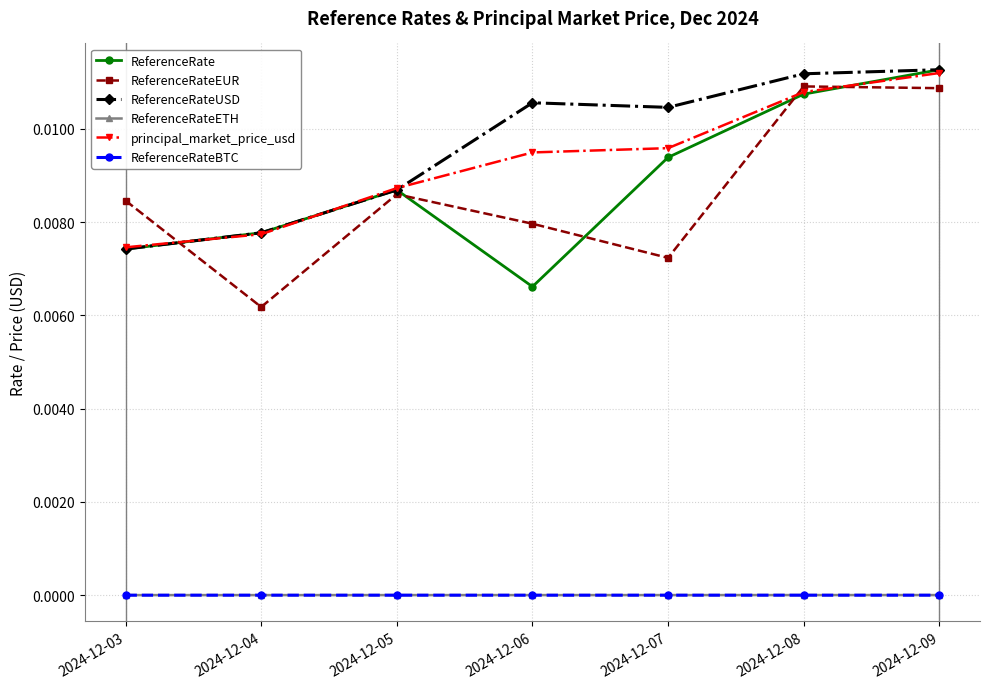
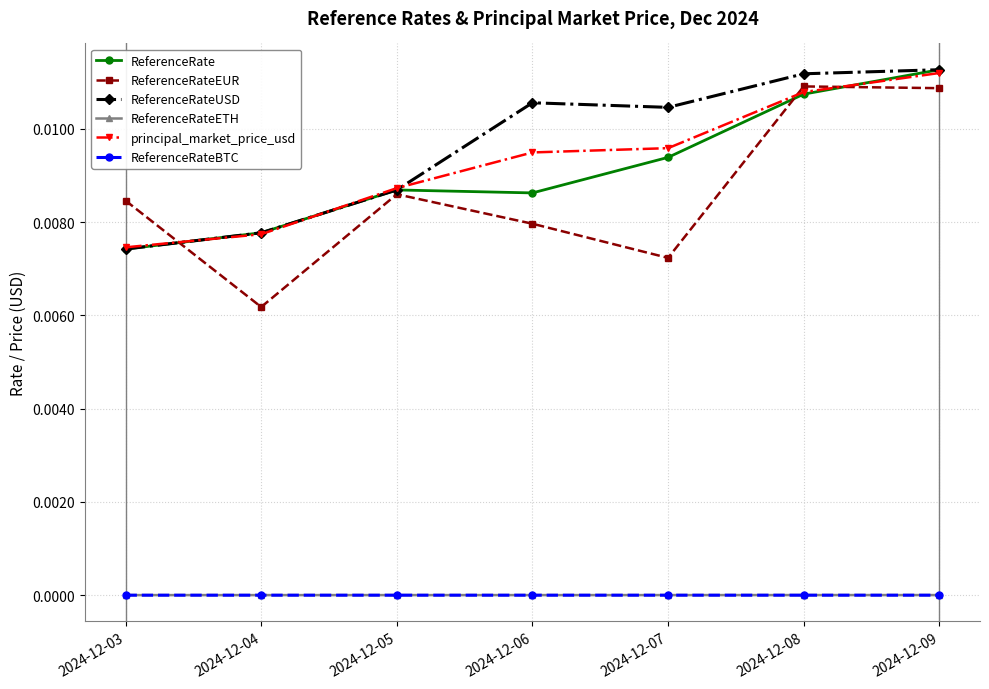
  {
    "ReferenceRate": {
-     "2024-12-06": 0.0066,
+     "2024-12-06": 0.0086,
      "2024-12-07": 0.0094
    },
    "ReferenceRateEUR": {
      "2024-12-03": 0.0085,
      "2024-12-04": 0.0062,
      "2024-12-05": 0.0086,
      "2024-12-06": 0.0080,
      "2024-12-07": 0.0072,
      "2024-12-08": 0.0109,
      "2024-12-09": 0.0109
    },
    "ReferenceRateUSD": {
      "2024-12-06": 0.0106,
      "2024-12-07": 0.0105,
      "2024-12-08": 0.0112
    },
    "ReferenceRateBTC": {
      "2024-12-03": 0.0000,
      "2024-12-04": 0.0000,
      "2024-12-05": 0.0000,
      "2024-12-06": 0.0000,
      "2024-12-07": 0.0000,
      "2024-12-08": 0.0000,
      "2024-12-09": 0.0000
    },
    "principal_market_price_usd": {
      "2024-12-06": 0.0095,
      "2024-12-07": 0.0096,
      "2024-12-09": 0.0112
    }
  }
